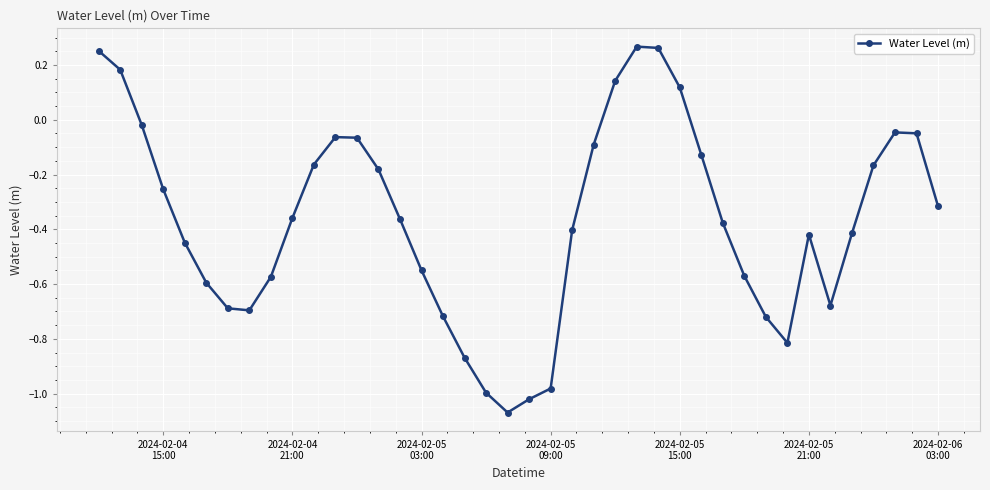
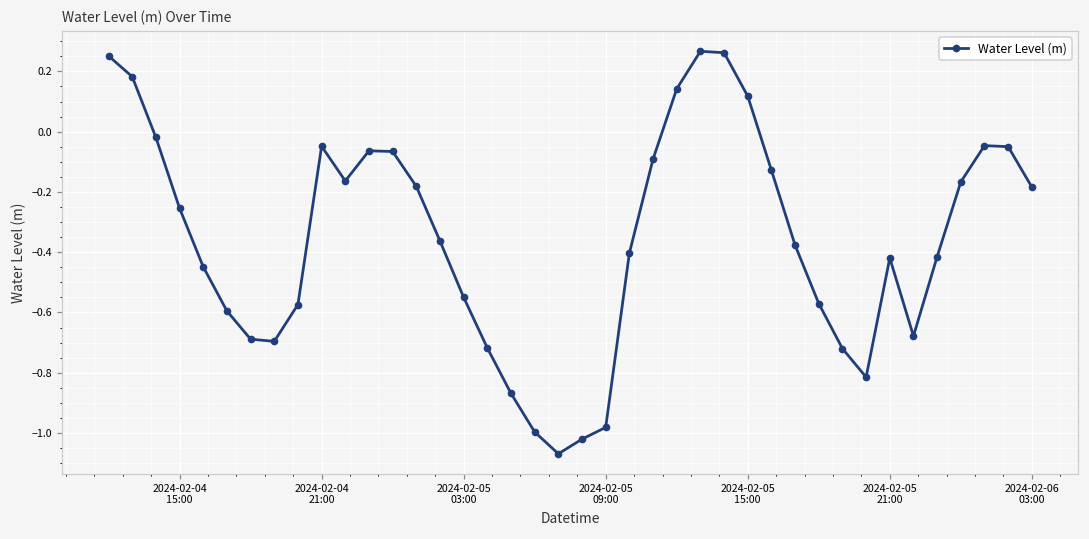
  {
    "2024-02-04 15:00": -0.25,
-   "2024-02-04 21:00": -0.36,
+   "2024-02-04 21:00": -0.05,
    "2024-02-05 03:00": -0.55,
    "2024-02-05 09:00": -0.98,
    "2024-02-05 15:00": 0.12,
    "2024-02-05 21:00": -0.42,
-   "2024-02-06 03:00": -0.32
+   "2024-02-06 03:00": -0.18
  }
